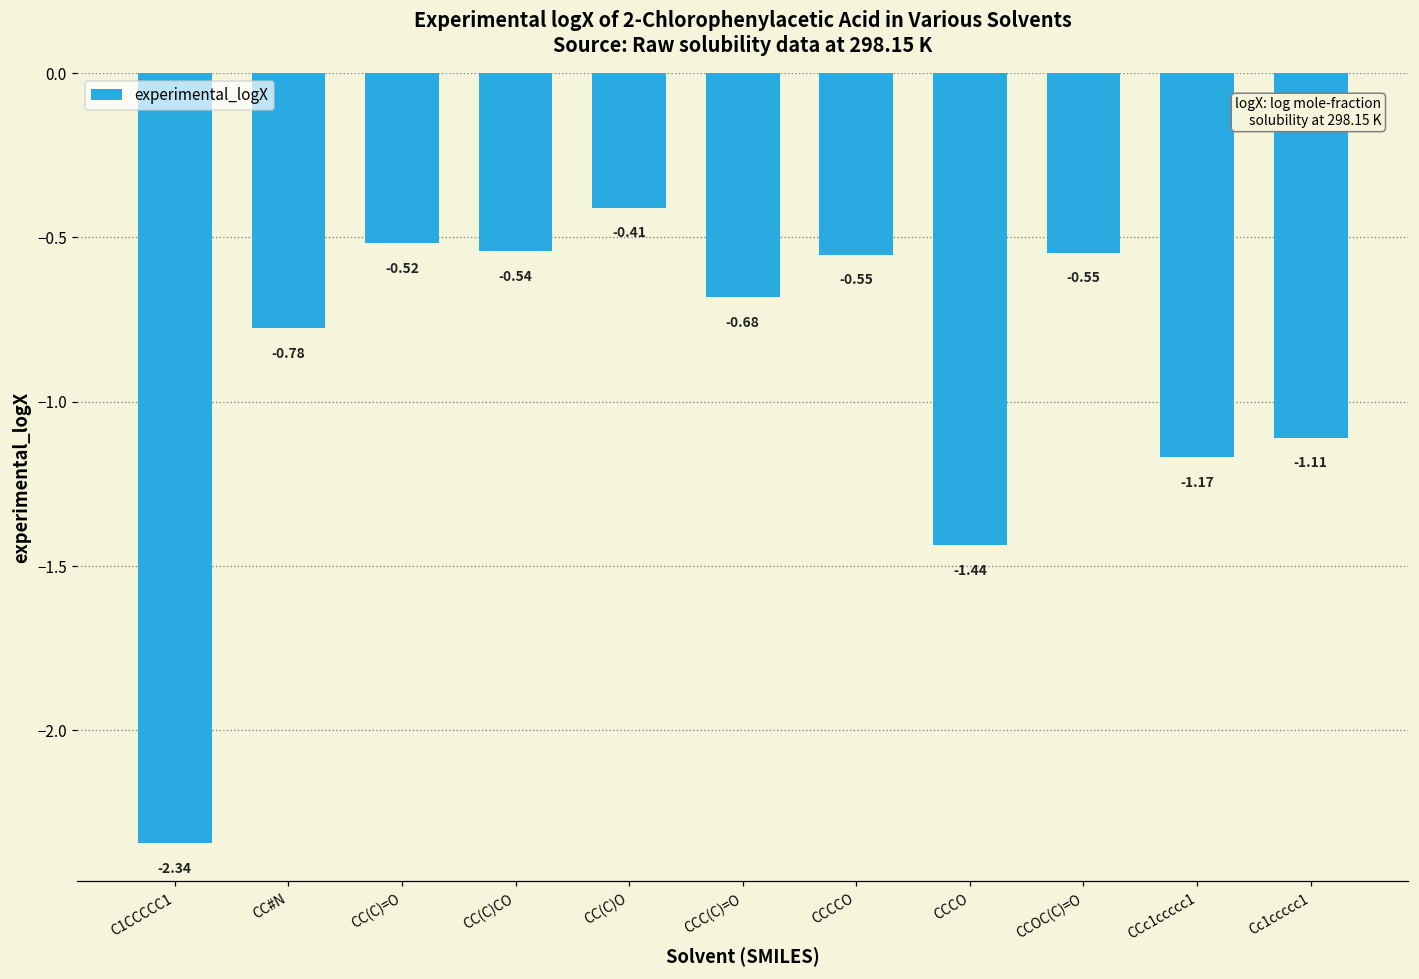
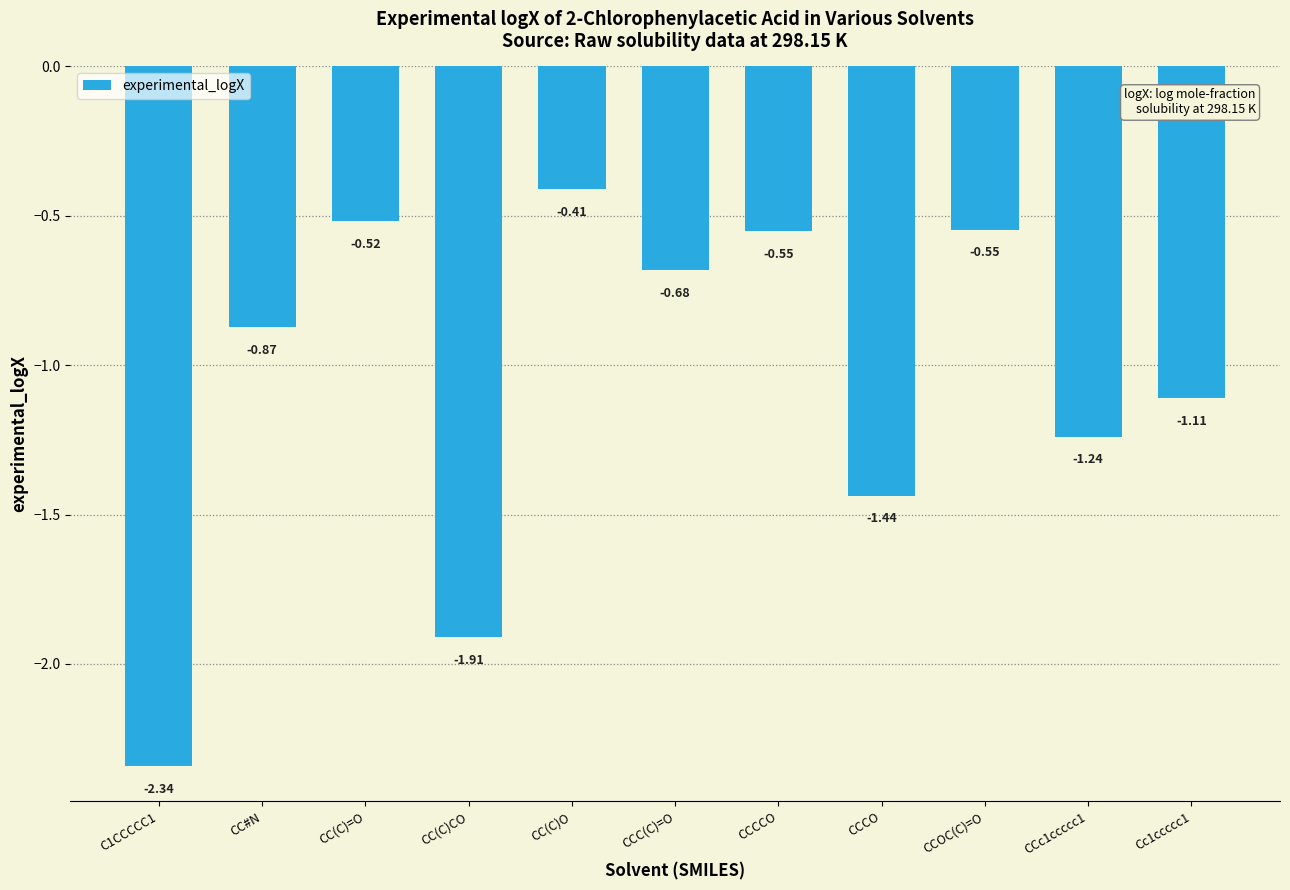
  {
    "C1CCCCC1": -2.34,
-   "CC#N": -0.78,
+   "CC#N": -0.87,
    "CC(C)=O": -0.52,
-   "CC(C)CO": -0.54,
+   "CC(C)CO": -1.91,
    "CC(C)O": -0.41,
    "CCC(C)=O": -0.68,
    "CCCCO": -0.55,
    "CCCO": -1.44,
    "CCOC(C)=O": -0.55,
-   "CCc1ccccc1": -1.17,
+   "CCc1ccccc1": -1.24,
    "Cc1ccccc1": -1.11
  }
